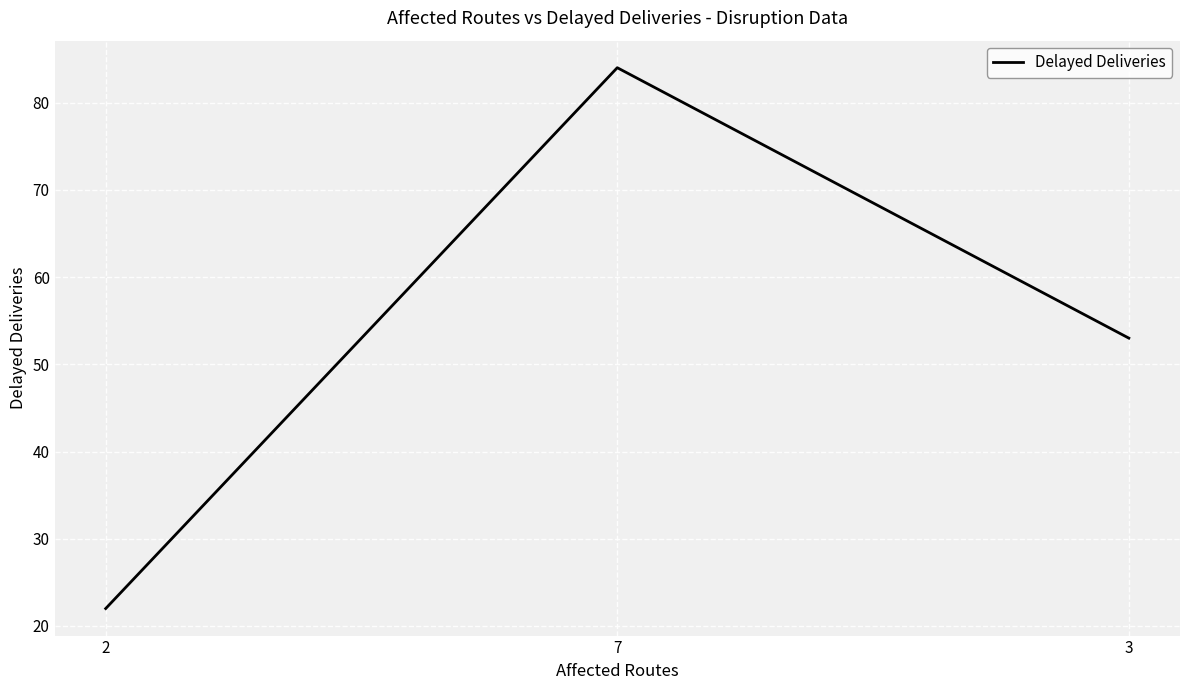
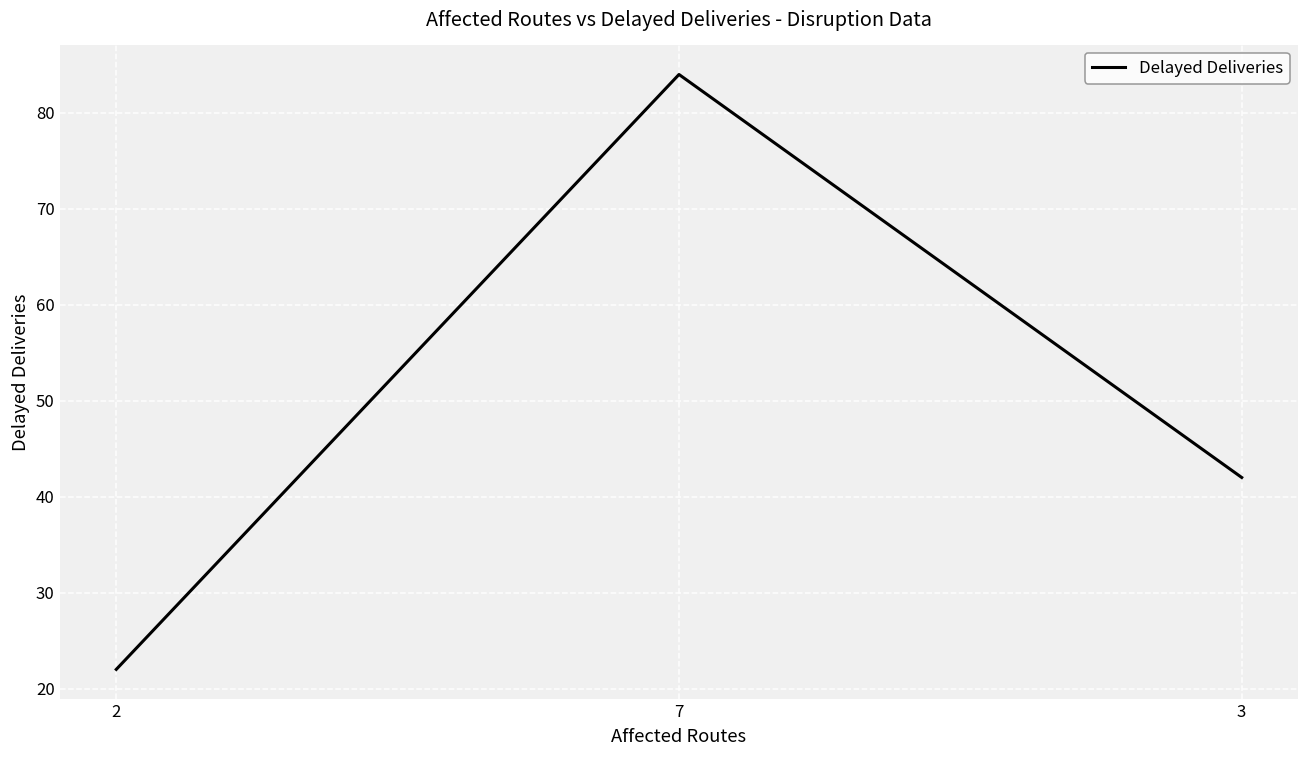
  {
    "2": 22,
    "7": 84,
-   "3": 53
+   "3": 42
  }
